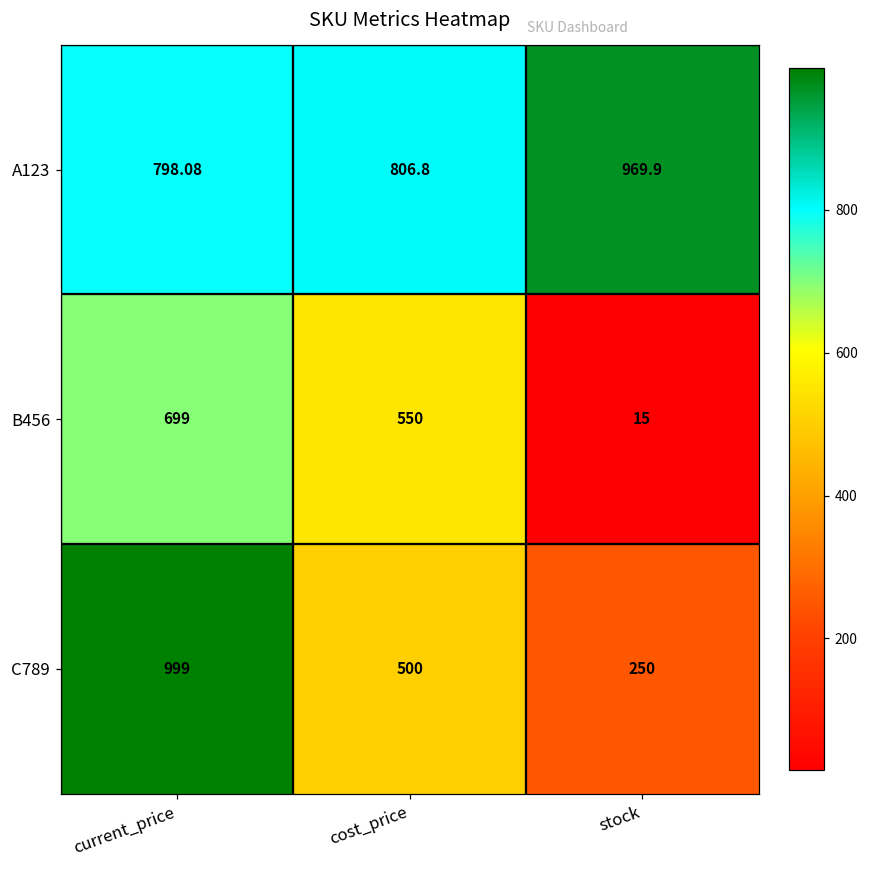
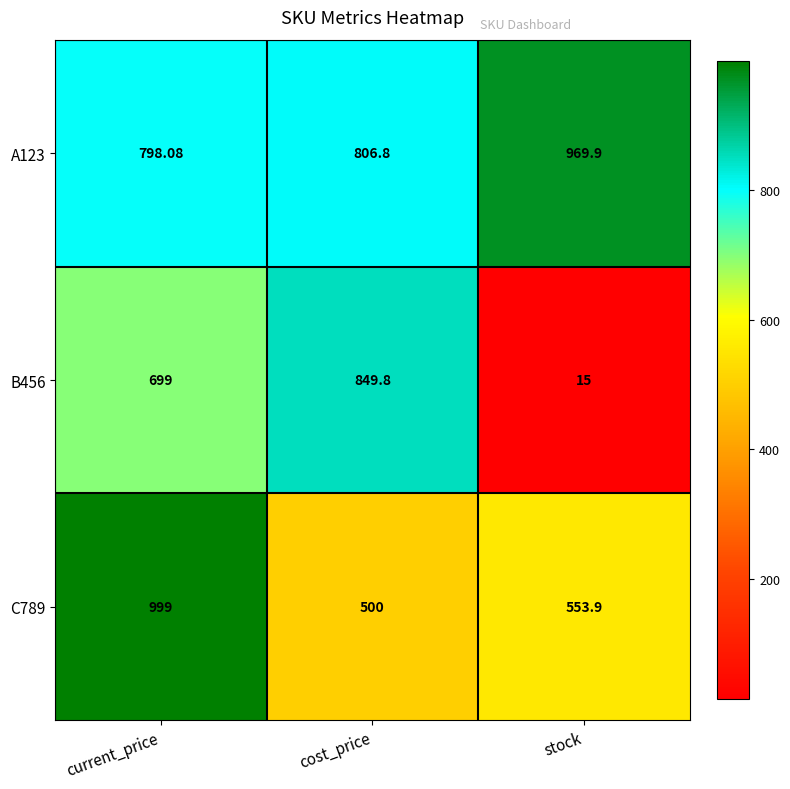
  {
    "A123": {
      "current_price": 798.08,
      "cost_price": 806.8,
      "stock": 969.9
    },
    "B456": {
      "current_price": 699,
-     "cost_price": 550,
+     "cost_price": 849.8,
      "stock": 15
    },
    "C789": {
      "current_price": 999,
      "cost_price": 500,
-     "stock": 250
+     "stock": 553.9
    }
  }
